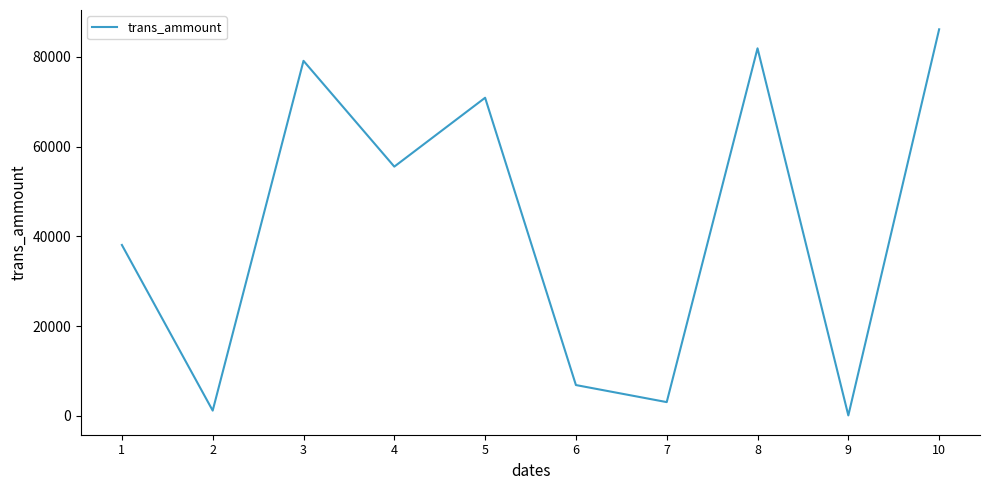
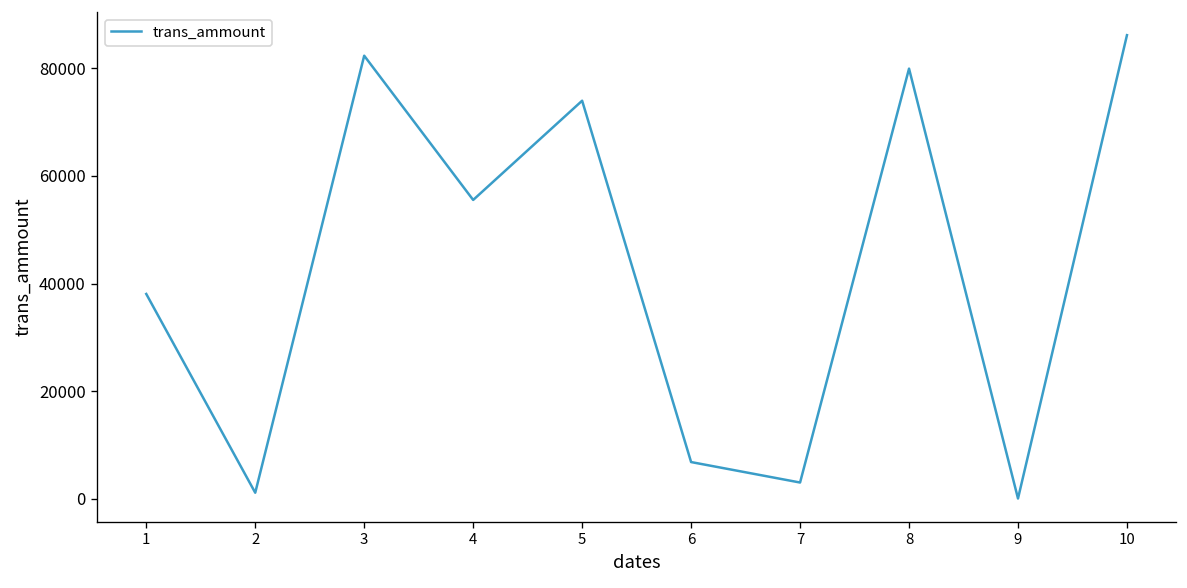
  {
    "1": 38000,
    "2": 1000,
-   "3": 79000,
+   "3": 82000,
    "4": 56000,
-   "5": 71000,
+   "5": 74000,
    "6": 7000,
    "7": 3000,
-   "8": 82000,
+   "8": 80000,
    "9": 0,
    "10": 86000
  }
